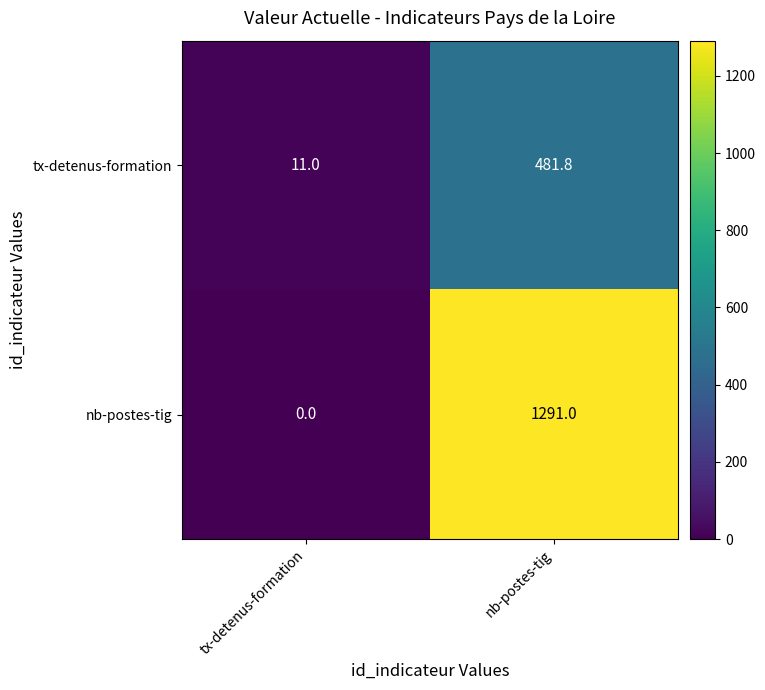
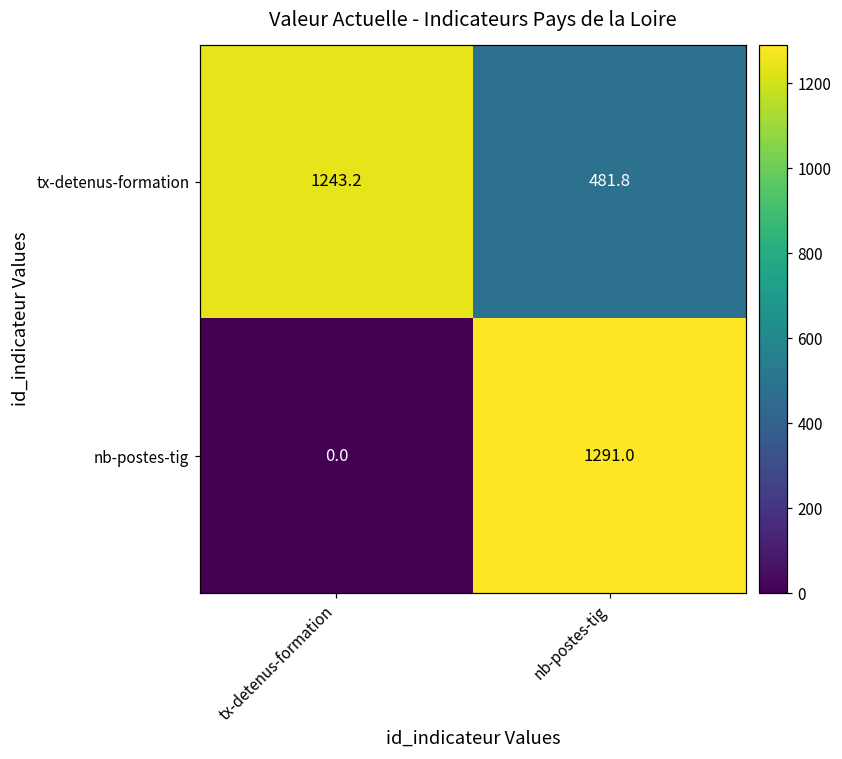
  {
    "tx-detenus-formation": {
-     "tx-detenus-formation": 11.0,
+     "tx-detenus-formation": 1243.2,
      "nb-postes-tig": 481.8
    },
    "nb-postes-tig": {
      "tx-detenus-formation": 0.0,
      "nb-postes-tig": 1291.0
    }
  }
